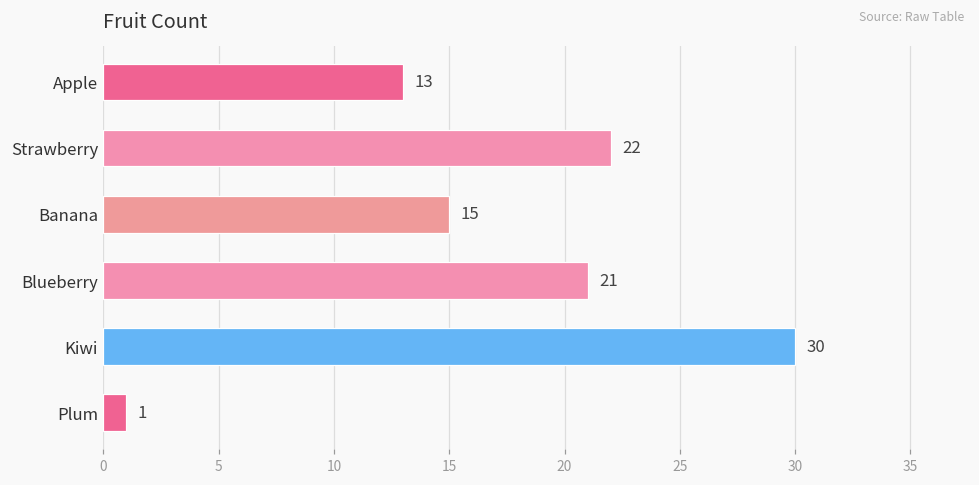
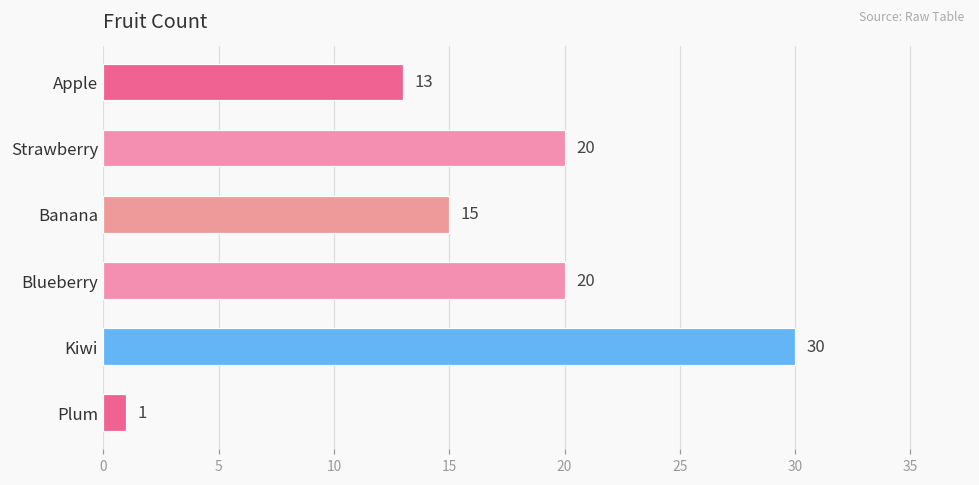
  {
    "Apple": 13,
-   "Strawberry": 22,
+   "Strawberry": 20,
    "Banana": 15,
-   "Blueberry": 21,
+   "Blueberry": 20,
    "Kiwi": 30,
    "Plum": 1
  }
